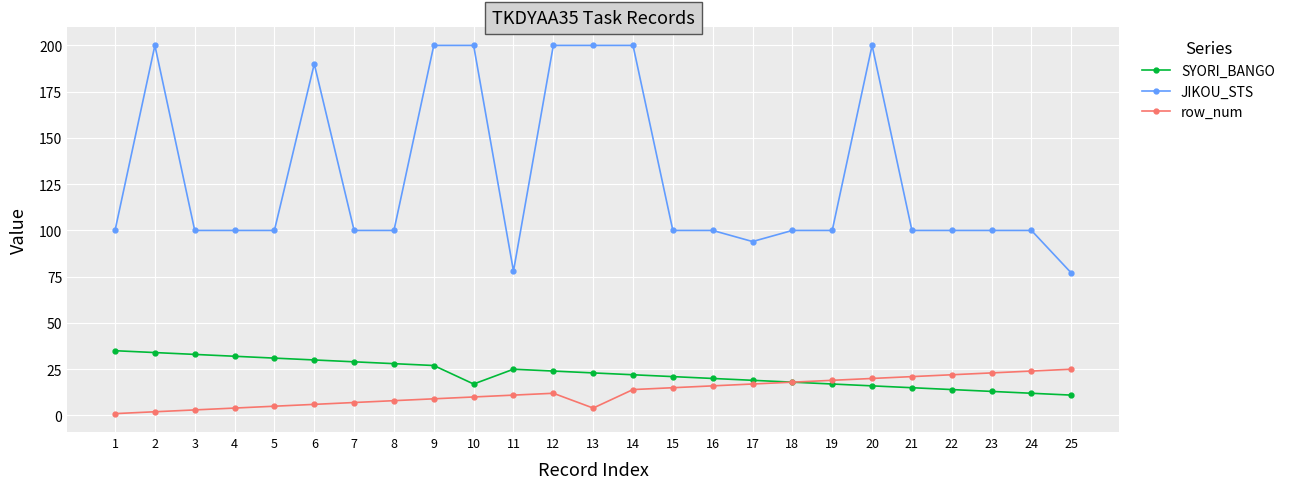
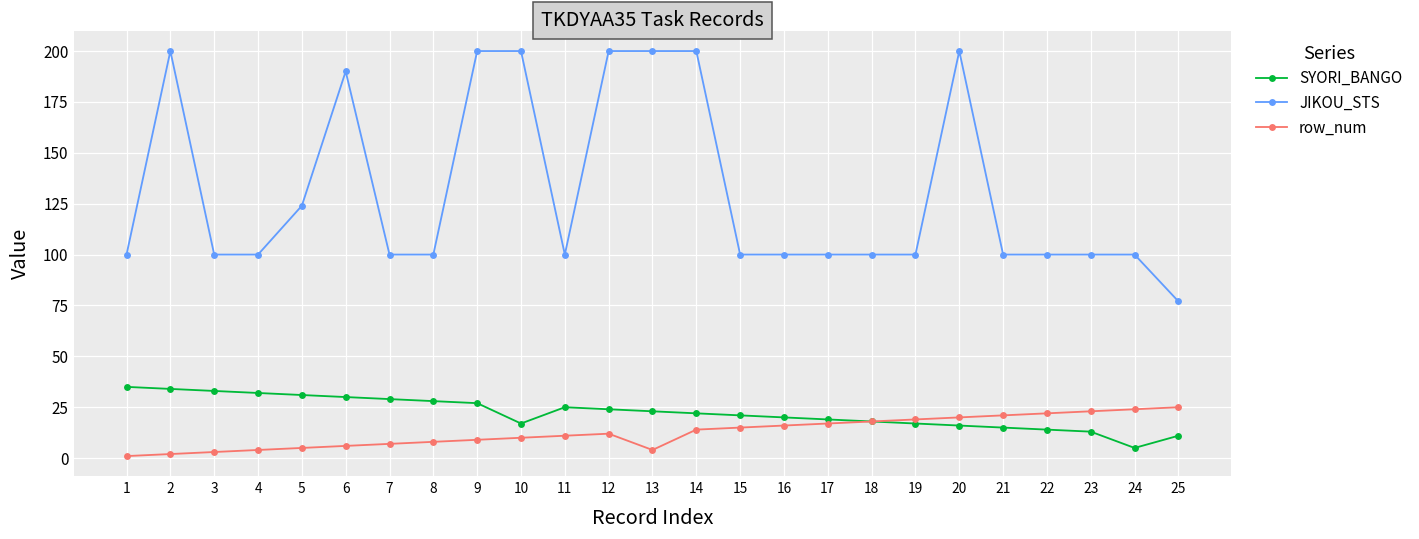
  {
    "SYORI_BANGO": {
      "1": 35,
      "2": 34,
      "3": 33,
      "4": 32,
      "5": 31,
      "6": 30,
      "7": 29,
      "8": 28,
      "9": 27,
      "10": 17,
      "11": 25,
      "12": 24,
      "13": 23,
      "14": 22,
      "15": 21,
      "16": 20,
      "17": 19,
      "19": 17,
      "20": 16,
      "21": 15,
      "22": 14,
      "23": 13,
-     "24": 12,
+     "24": 5,
      "25": 11
    },
    "JIKOU_STS": {
      "1": 100,
      "2": 200,
      "3": 100,
      "4": 100,
-     "5": 100,
+     "5": 124,
      "6": 190,
      "7": 100,
      "8": 100,
      "9": 200,
      "10": 200,
-     "11": 78,
+     "11": 100,
      "12": 200,
      "13": 200,
      "14": 200,
      "15": 100,
      "16": 100,
-     "17": 94,
+     "17": 100,
      "18": 100,
      "19": 100,
      "20": 200,
      "21": 100,
      "22": 100,
      "23": 100,
      "24": 100,
      "25": 77
    },
    "row_num": {
      "1": 1,
      "2": 2,
      "3": 3,
      "4": 4,
      "5": 5,
      "6": 6,
      "7": 7,
      "8": 8,
      "9": 9,
      "10": 10,
      "11": 11,
      "12": 12,
      "13": 4,
      "14": 14,
      "15": 15,
      "16": 16,
      "17": 17,
      "19": 19,
      "20": 20,
      "21": 21,
      "22": 22,
      "23": 23,
      "24": 24,
      "25": 25
    }
  }
